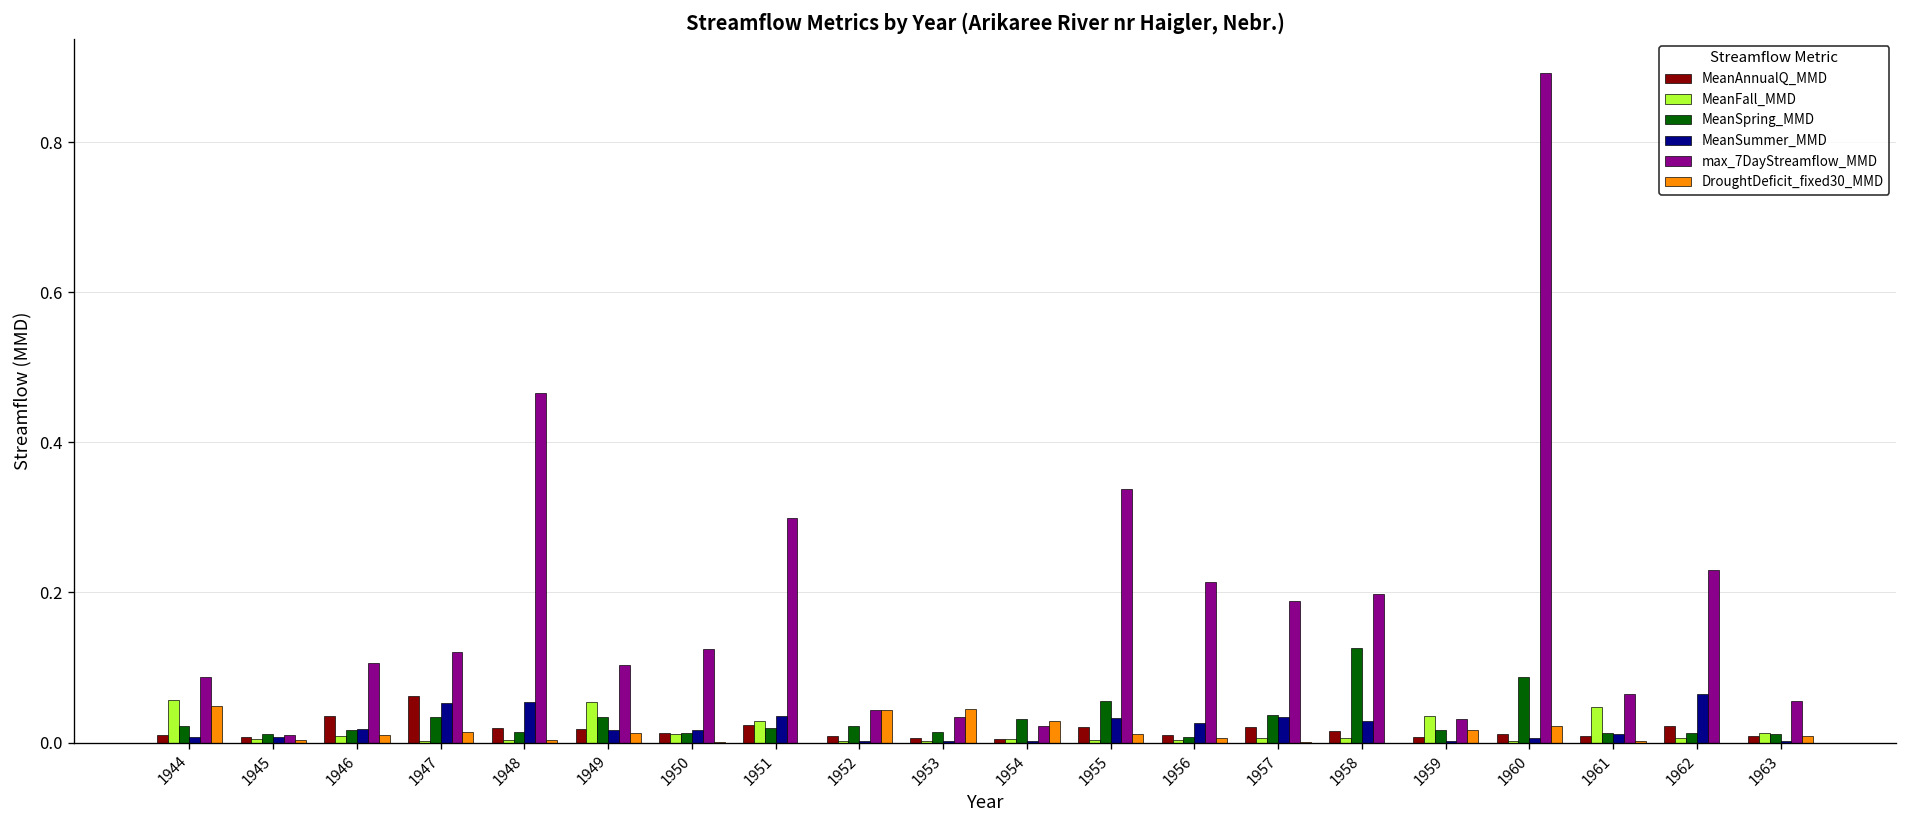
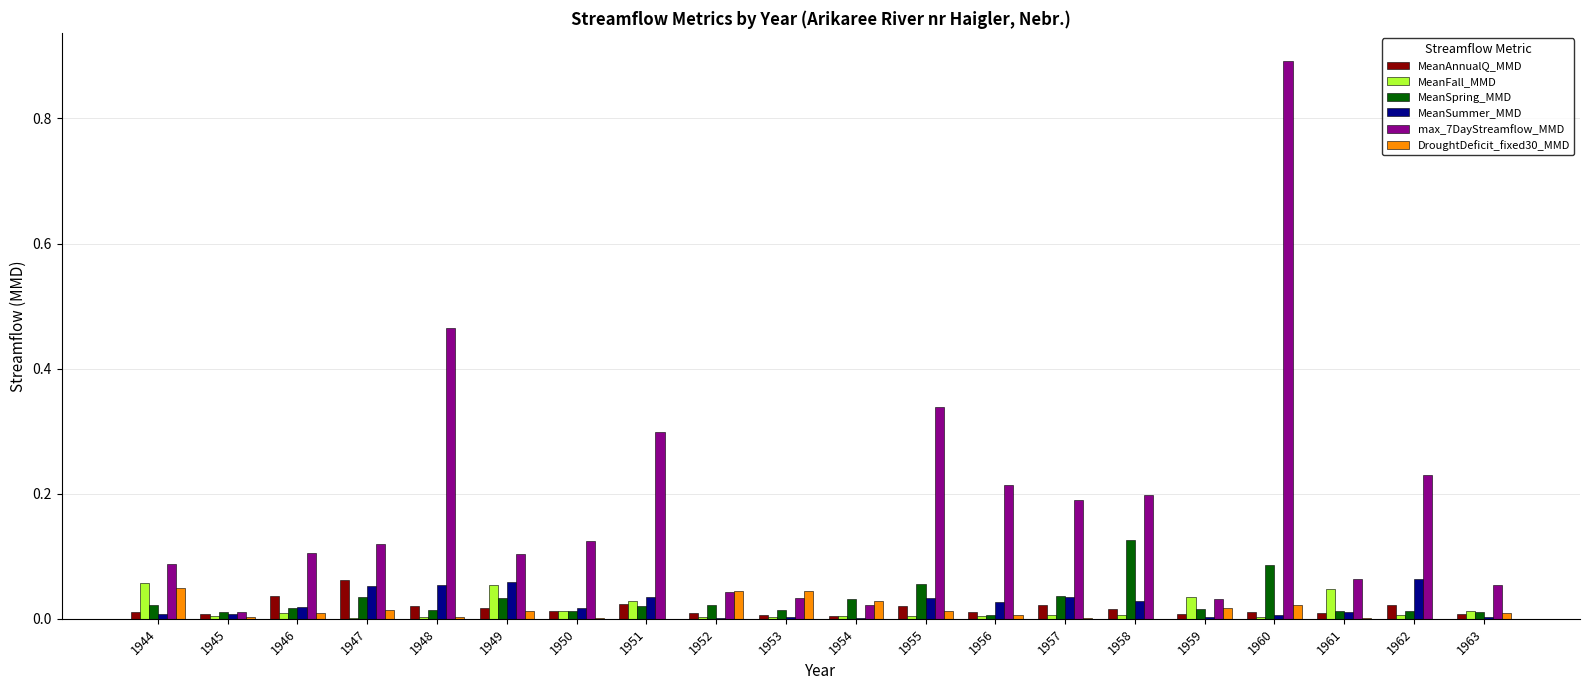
  {
    "MeanAnnualQ_MMD": {
      "1944": 0.01,
      "1945": 0.01,
      "1946": 0.04,
      "1947": 0.06,
      "1948": 0.02,
      "1949": 0.02,
      "1950": 0.01,
      "1951": 0.02,
      "1952": 0.01,
      "1953": 0.01,
      "1954": 0.01,
      "1955": 0.02,
      "1956": 0.01,
      "1957": 0.02,
      "1958": 0.02,
      "1959": 0.01,
      "1960": 0.01,
      "1961": 0.01,
      "1962": 0.02,
      "1963": 0.01
    },
    "MeanFall_MMD": {
      "1944": 0.06,
      "1945": 0.01,
      "1946": 0.01,
      "1949": 0.05,
      "1950": 0.01,
      "1951": 0.03,
      "1954": 0.01,
      "1957": 0.01,
      "1958": 0.01,
      "1959": 0.04,
      "1961": 0.05,
      "1962": 0.01,
      "1963": 0.01
    },
    "MeanSpring_MMD": {
      "1944": 0.02,
      "1945": 0.01,
      "1946": 0.02,
      "1947": 0.03,
      "1948": 0.01,
      "1949": 0.03,
      "1950": 0.01,
      "1951": 0.02,
      "1952": 0.02,
      "1953": 0.01,
      "1954": 0.03,
      "1955": 0.06,
      "1956": 0.01,
      "1957": 0.04,
      "1958": 0.13,
      "1959": 0.02,
      "1960": 0.09,
      "1961": 0.01,
      "1962": 0.01,
      "1963": 0.01
    },
    "MeanSummer_MMD": {
      "1944": 0.01,
      "1945": 0.01,
      "1946": 0.02,
      "1947": 0.05,
      "1948": 0.05,
-     "1949": 0.02,
+     "1949": 0.06,
      "1950": 0.02,
      "1951": 0.04,
      "1955": 0.03,
      "1956": 0.03,
      "1957": 0.03,
      "1958": 0.03,
      "1960": 0.01,
      "1961": 0.01,
      "1962": 0.06
    },
    "max_7DayStreamflow_MMD": {
      "1944": 0.09,
      "1945": 0.01,
      "1946": 0.11,
      "1947": 0.12,
      "1948": 0.47,
      "1949": 0.10,
      "1950": 0.12,
      "1951": 0.30,
      "1952": 0.04,
      "1953": 0.03,
      "1954": 0.02,
      "1955": 0.34,
      "1956": 0.21,
      "1957": 0.19,
      "1958": 0.20,
      "1959": 0.03,
      "1960": 0.89,
      "1961": 0.06,
      "1962": 0.23,
      "1963": 0.05
    },
    "DroughtDeficit_fixed30_MMD": {
      "1944": 0.05,
      "1946": 0.01,
      "1947": 0.01,
      "1949": 0.01,
      "1951": 0.00,
      "1952": 0.04,
      "1953": 0.04,
      "1954": 0.03,
      "1955": 0.01,
      "1956": 0.01,
      "1958": 0.00,
      "1959": 0.02,
      "1960": 0.02,
      "1962": 0.00,
      "1963": 0.01
    }
  }
